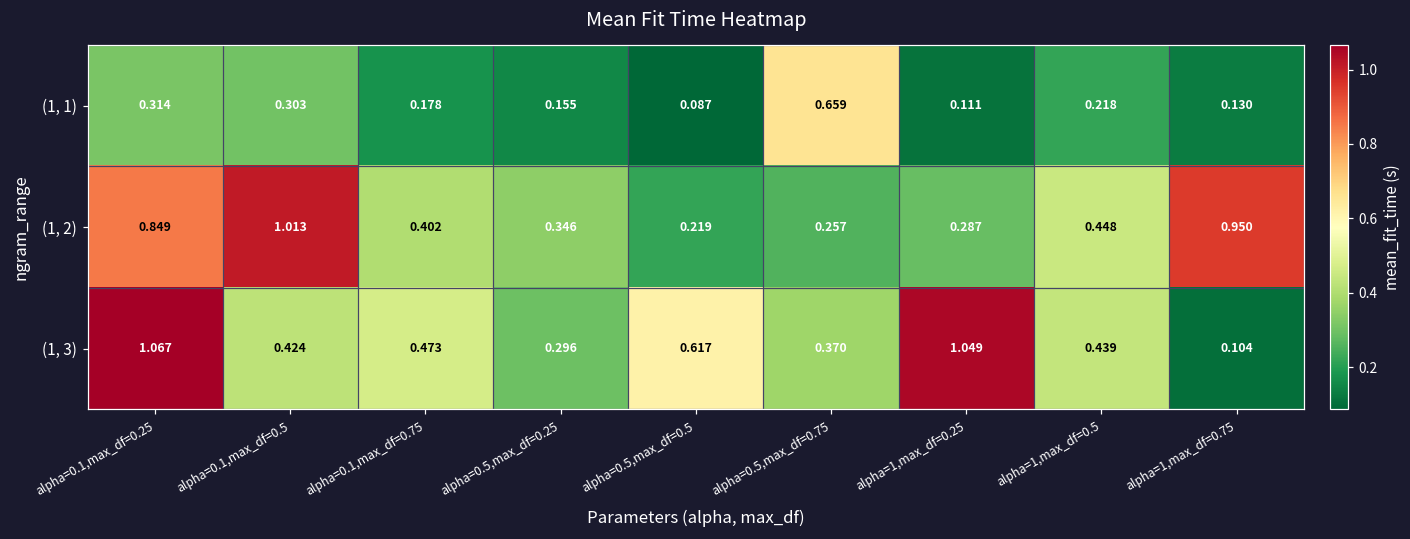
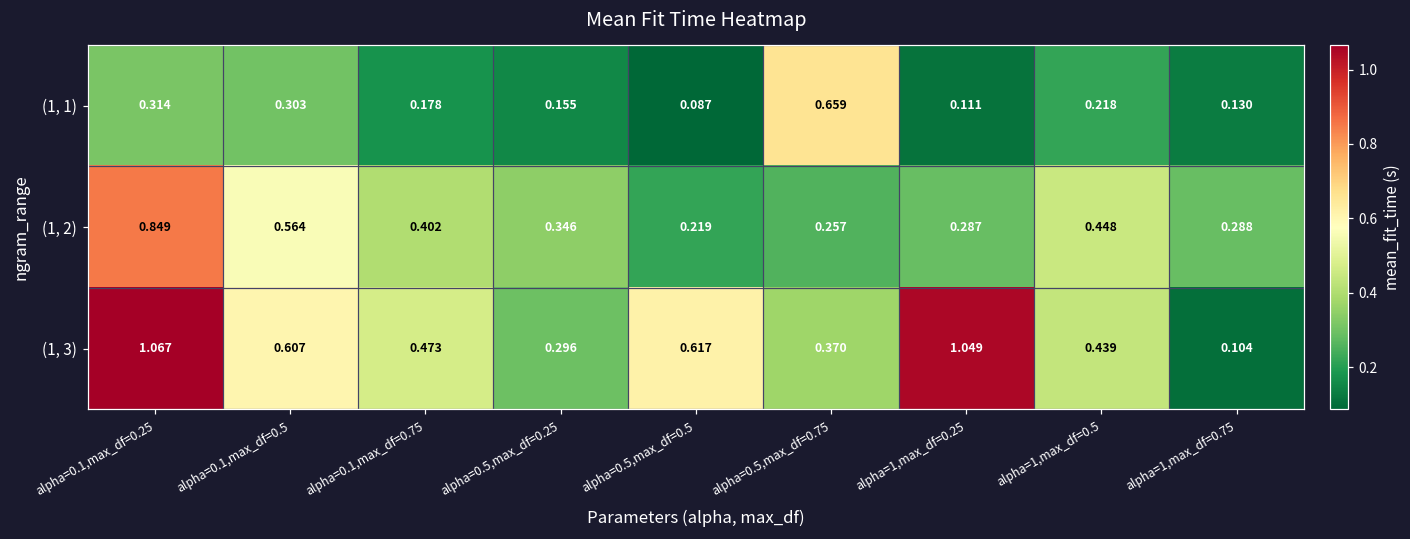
  {
    "(1, 1)": {
      "alpha=0.1,max_df=0.25": 0.314,
      "alpha=0.1,max_df=0.5": 0.303,
      "alpha=0.1,max_df=0.75": 0.178,
      "alpha=0.5,max_df=0.25": 0.155,
      "alpha=0.5,max_df=0.5": 0.087,
      "alpha=0.5,max_df=0.75": 0.659,
      "alpha=1,max_df=0.25": 0.111,
      "alpha=1,max_df=0.5": 0.218,
      "alpha=1,max_df=0.75": 0.130
    },
    "(1, 2)": {
      "alpha=0.1,max_df=0.25": 0.849,
-     "alpha=0.1,max_df=0.5": 1.013,
+     "alpha=0.1,max_df=0.5": 0.564,
      "alpha=0.1,max_df=0.75": 0.402,
      "alpha=0.5,max_df=0.25": 0.346,
      "alpha=0.5,max_df=0.5": 0.219,
      "alpha=0.5,max_df=0.75": 0.257,
      "alpha=1,max_df=0.25": 0.287,
      "alpha=1,max_df=0.5": 0.448,
-     "alpha=1,max_df=0.75": 0.950
+     "alpha=1,max_df=0.75": 0.288
    },
    "(1, 3)": {
      "alpha=0.1,max_df=0.25": 1.067,
-     "alpha=0.1,max_df=0.5": 0.424,
+     "alpha=0.1,max_df=0.5": 0.607,
      "alpha=0.1,max_df=0.75": 0.473,
      "alpha=0.5,max_df=0.25": 0.296,
      "alpha=0.5,max_df=0.5": 0.617,
      "alpha=0.5,max_df=0.75": 0.370,
      "alpha=1,max_df=0.25": 1.049,
      "alpha=1,max_df=0.5": 0.439,
      "alpha=1,max_df=0.75": 0.104
    }
  }
